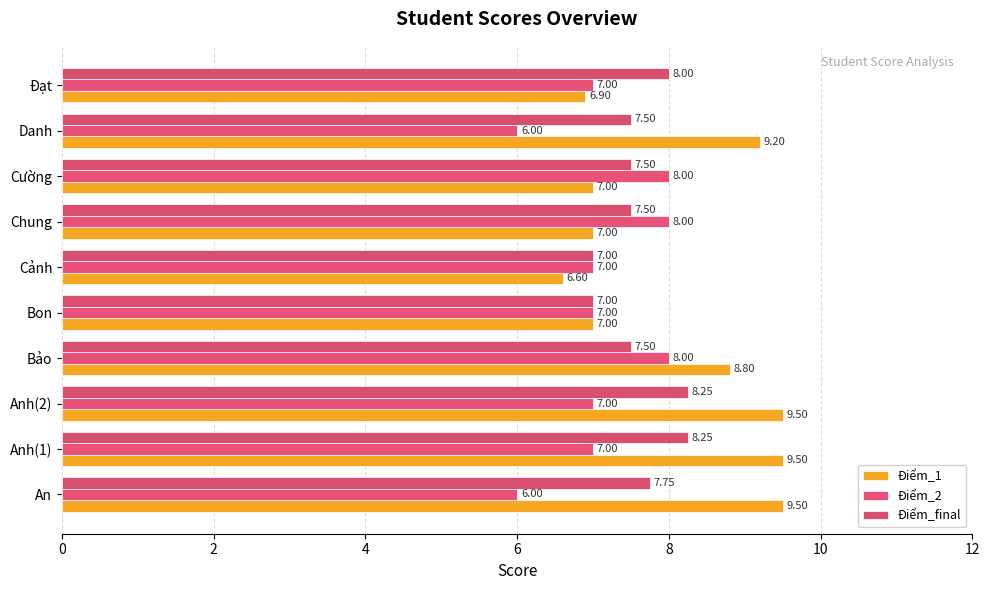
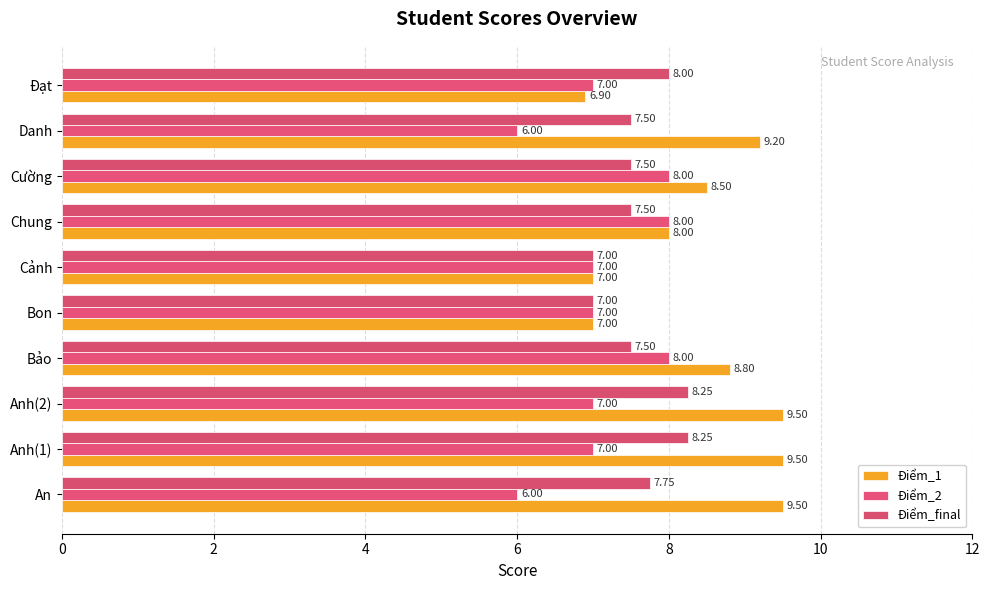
  {
    "Điểm_1": {
      "Đạt": 6.90,
      "Danh": 9.20,
-     "Cường": 7.00,
-     "Chung": 7.00,
-     "Cảnh": 6.60,
+     "Cường": 8.50,
+     "Chung": 8.00,
+     "Cảnh": 7.00,
      "Bon": 7.00,
      "Bảo": 8.80,
      "Anh(2)": 9.50,
      "Anh(1)": 9.50,
      "An": 9.50
    }
  }
